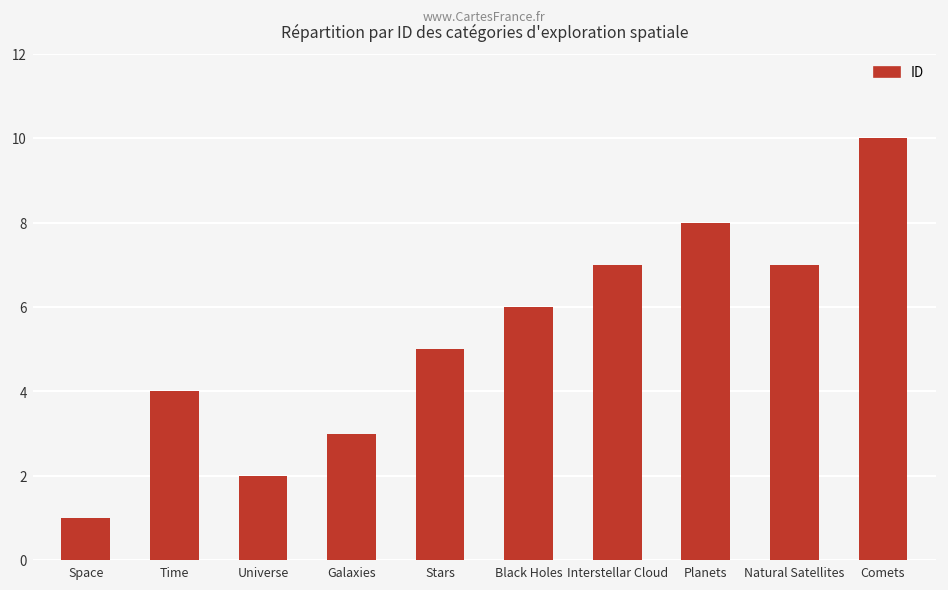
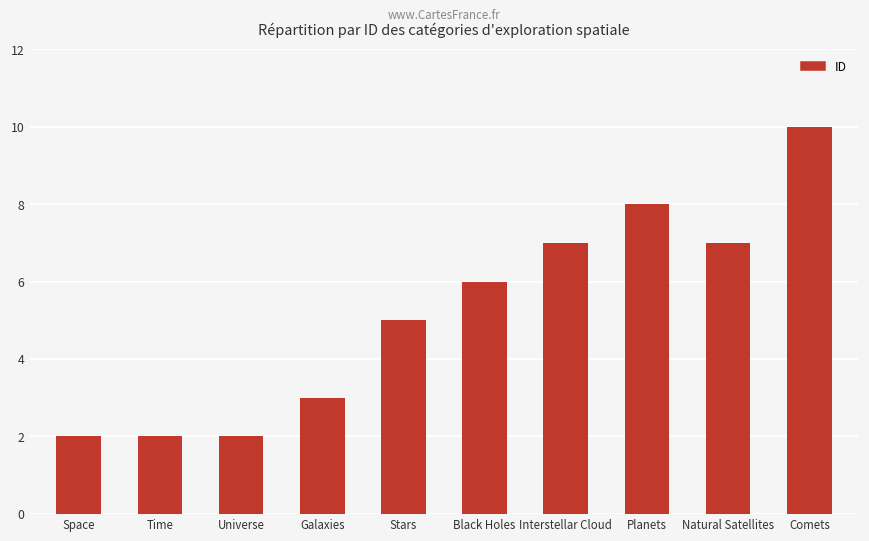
  {
-   "Space": 1,
-   "Time": 4,
+   "Space": 2,
+   "Time": 2,
    "Universe": 2,
    "Galaxies": 3,
    "Stars": 5,
    "Black Holes": 6,
    "Interstellar Cloud": 7,
    "Planets": 8,
    "Natural Satellites": 7,
    "Comets": 10
  }
